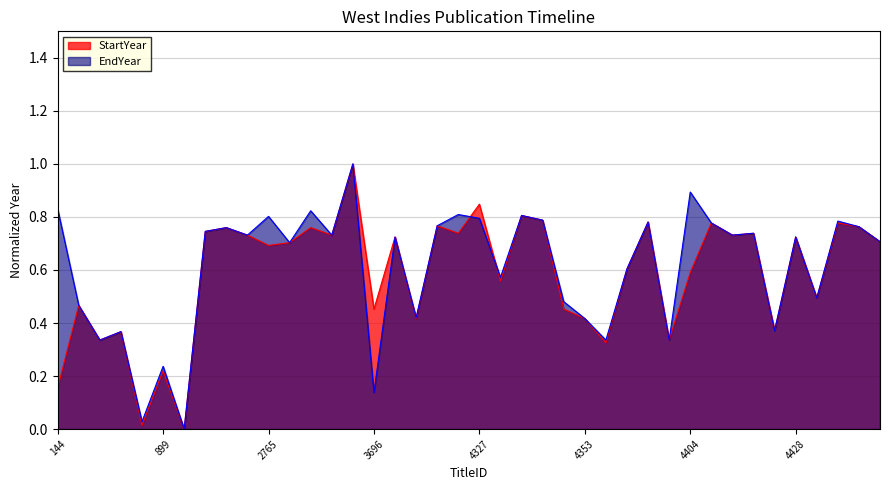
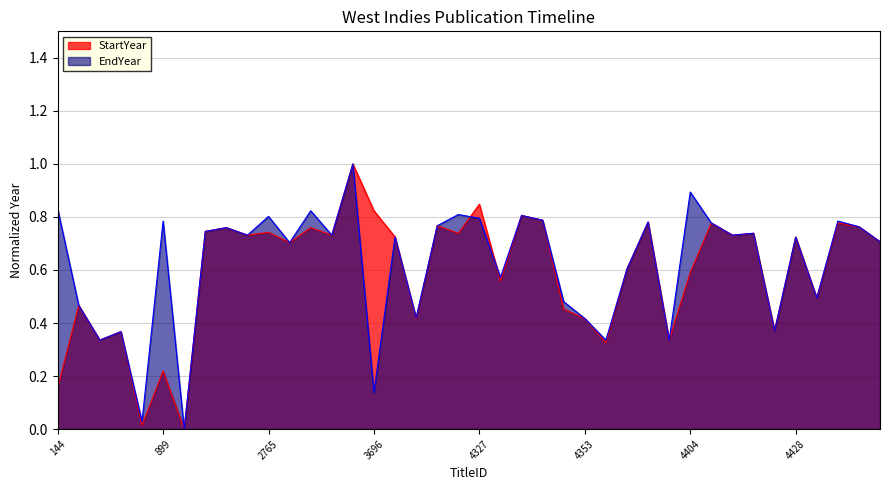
  {
    "StartYear": {
      "144": 0.16,
      "899": 0.22,
-     "2765": 0.69,
-     "3696": 0.45,
+     "2765": 0.74,
+     "3696": 0.82,
      "4327": 0.85,
      "4404": 0.59
    },
    "EndYear": {
      "144": 0.83,
-     "899": 0.24,
+     "899": 0.78,
      "2765": 0.80,
      "3696": 0.14,
      "4327": 0.80,
      "4404": 0.89
    }
  }
